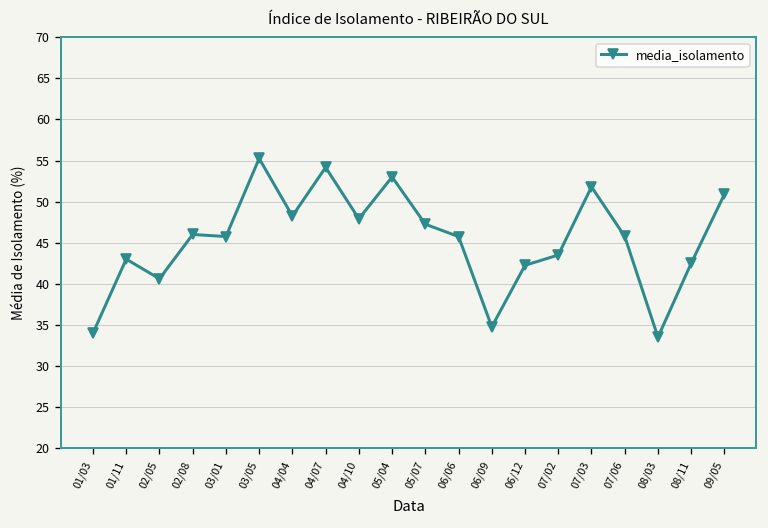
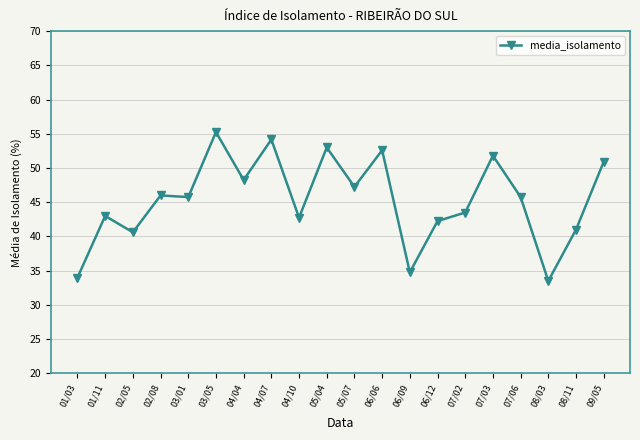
  {
    "01/03": 34,
    "01/11": 43,
    "02/05": 41,
    "02/08": 46,
    "03/01": 46,
    "03/05": 55,
    "04/04": 48,
    "04/07": 54,
-   "04/10": 48,
+   "04/10": 43,
    "05/04": 53,
    "05/07": 47,
-   "06/06": 46,
+   "06/06": 53,
    "06/09": 35,
    "06/12": 42,
    "07/02": 44,
    "07/03": 52,
    "07/06": 46,
    "08/03": 34,
-   "08/11": 43,
+   "08/11": 41,
    "09/05": 51
  }
